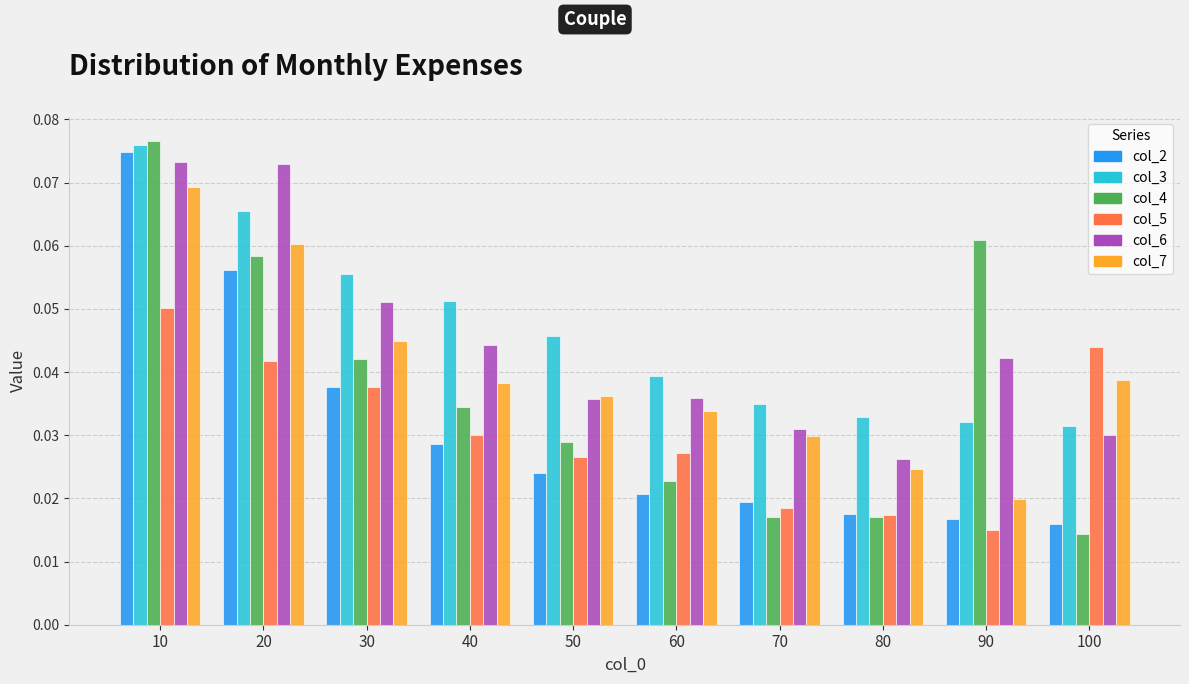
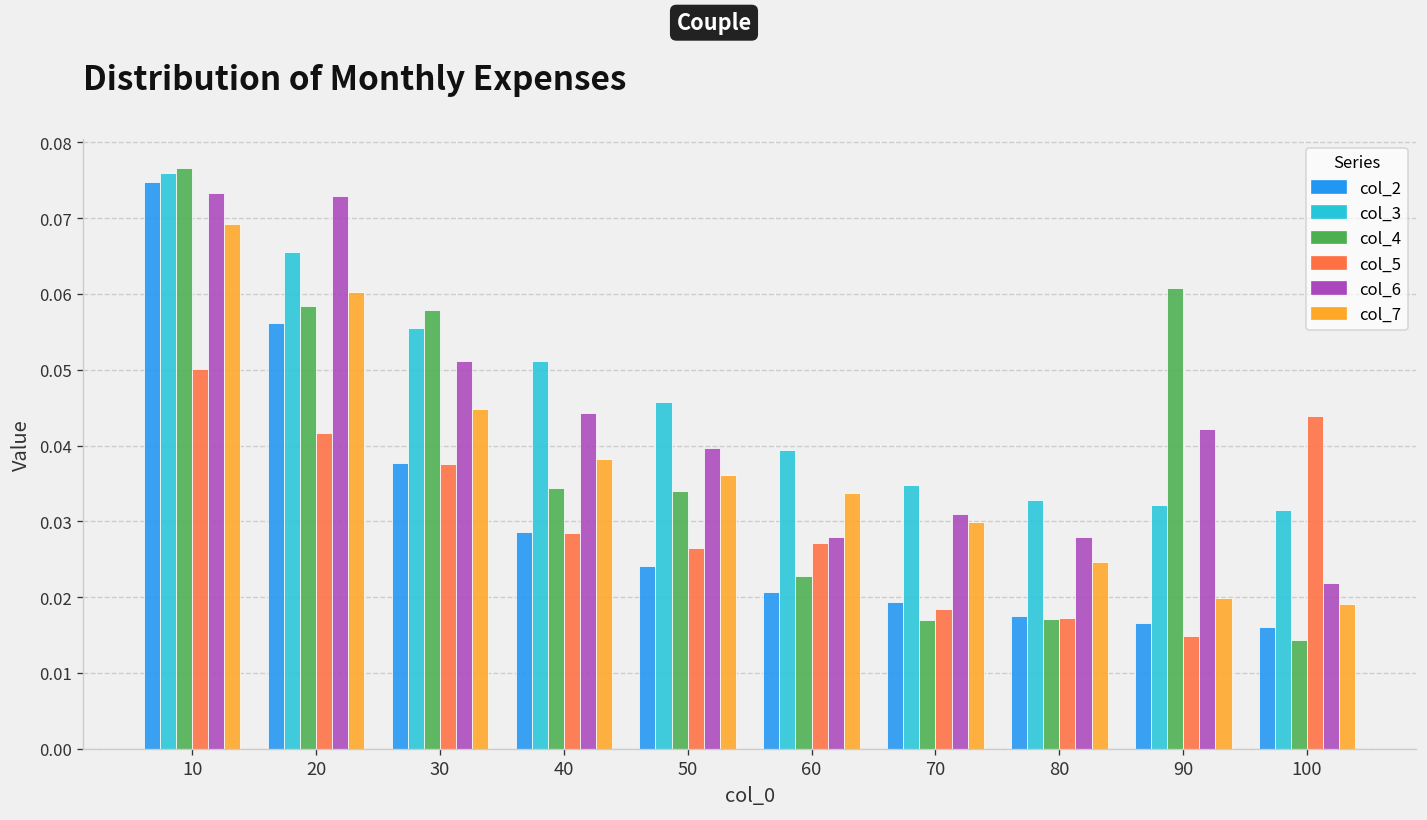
  {
    "col_4": {
      "10": 0.077,
      "20": 0.058,
-     "30": 0.042,
+     "30": 0.058,
      "40": 0.034,
-     "50": 0.029,
+     "50": 0.034,
      "60": 0.023,
      "70": 0.017,
      "80": 0.017,
      "90": 0.061,
      "100": 0.014
    },
    "col_5": {
      "10": 0.050,
      "20": 0.042,
      "30": 0.038,
-     "40": 0.030,
+     "40": 0.028,
      "50": 0.027,
      "60": 0.027,
      "70": 0.019,
      "80": 0.017,
      "90": 0.015,
      "100": 0.044
    },
    "col_6": {
      "10": 0.073,
      "20": 0.073,
      "30": 0.051,
      "40": 0.044,
-     "50": 0.036,
-     "60": 0.036,
+     "50": 0.040,
+     "60": 0.028,
      "70": 0.031,
-     "80": 0.026,
+     "80": 0.028,
      "90": 0.042,
-     "100": 0.030
+     "100": 0.022
    },
    "col_7": {
      "10": 0.069,
      "20": 0.060,
      "30": 0.045,
      "40": 0.038,
      "50": 0.036,
      "60": 0.034,
      "70": 0.030,
      "80": 0.025,
      "90": 0.020,
-     "100": 0.039
+     "100": 0.019
    }
  }
